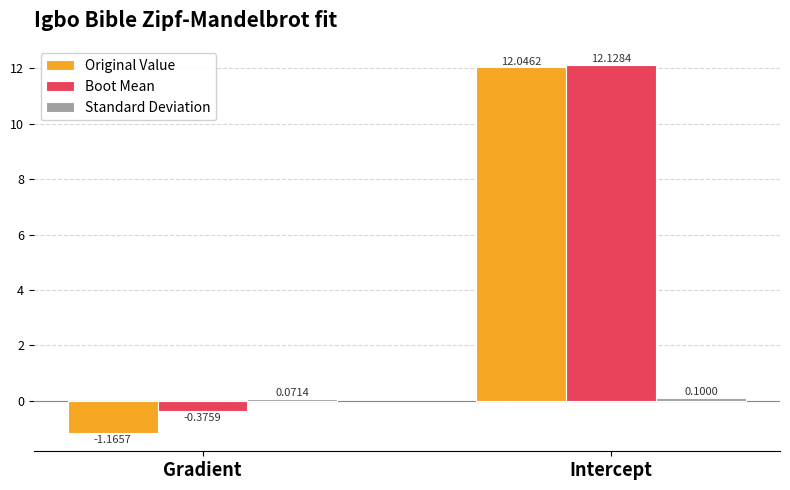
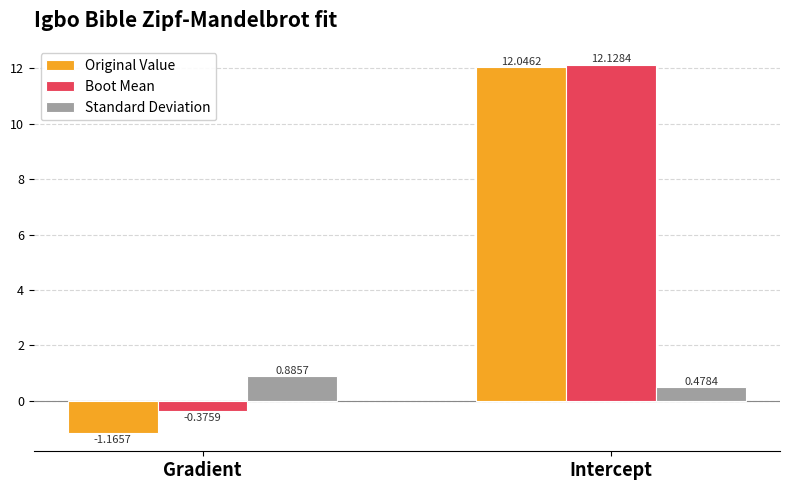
  {
    "Original Value": {
      "Gradient": -1.1657,
      "Intercept": 12.0462
    },
    "Boot Mean": {
      "Gradient": -0.3759,
      "Intercept": 12.1284
    },
    "Standard Deviation": {
-     "Gradient": 0.0714,
-     "Intercept": 0.1000
+     "Gradient": 0.8857,
+     "Intercept": 0.4784
    }
  }
